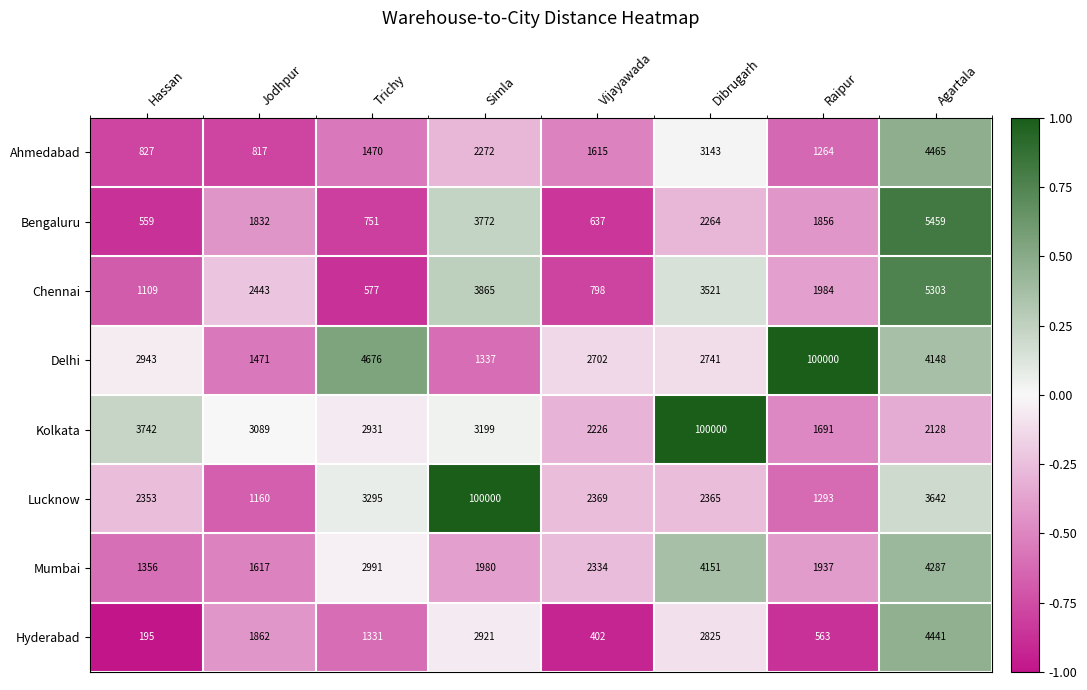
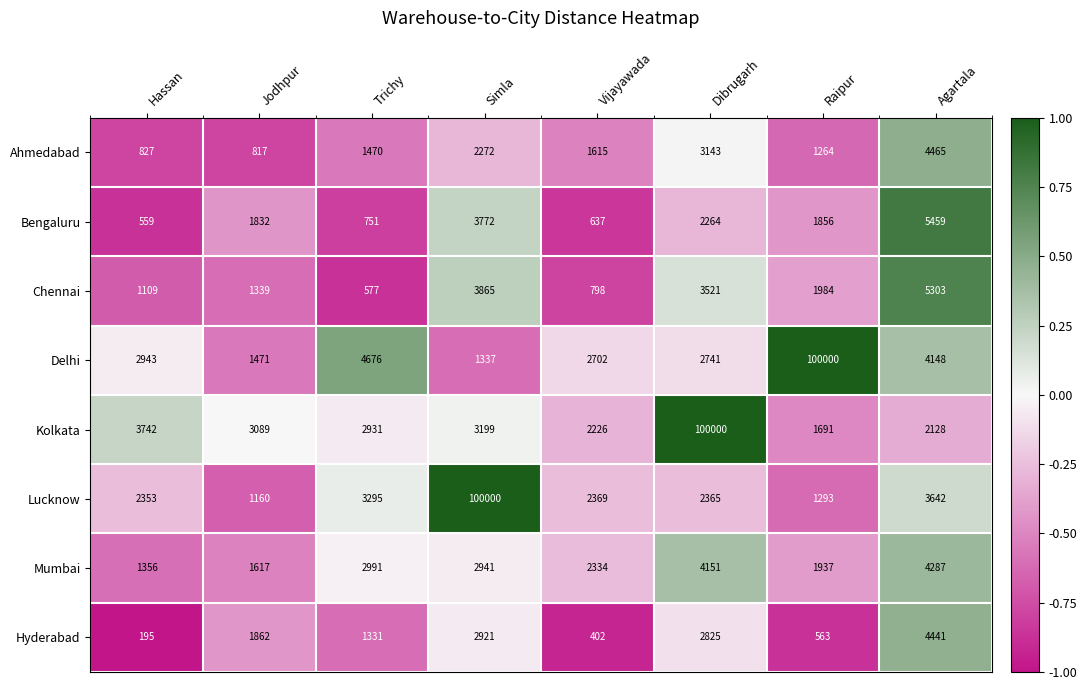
  {
    "Ahmedabad": {
      "Hassan": 827,
      "Jodhpur": 817,
      "Trichy": 1470,
      "Simla": 2272,
      "Vijayawada": 1615,
      "Dibrugarh": 3143,
      "Raipur": 1264,
      "Agartala": 4465
    },
    "Bengaluru": {
      "Hassan": 559,
      "Jodhpur": 1832,
      "Trichy": 751,
      "Simla": 3772,
      "Vijayawada": 637,
      "Dibrugarh": 2264,
      "Raipur": 1856,
      "Agartala": 5459
    },
    "Chennai": {
      "Hassan": 1109,
-     "Jodhpur": 2443,
+     "Jodhpur": 1339,
      "Trichy": 577,
      "Simla": 3865,
      "Vijayawada": 798,
      "Dibrugarh": 3521,
      "Raipur": 1984,
      "Agartala": 5303
    },
    "Delhi": {
      "Hassan": 2943,
      "Jodhpur": 1471,
      "Trichy": 4676,
      "Simla": 1337,
      "Vijayawada": 2702,
      "Dibrugarh": 2741,
      "Raipur": 100000,
      "Agartala": 4148
    },
    "Kolkata": {
      "Hassan": 3742,
      "Jodhpur": 3089,
      "Trichy": 2931,
      "Simla": 3199,
      "Vijayawada": 2226,
      "Dibrugarh": 100000,
      "Raipur": 1691,
      "Agartala": 2128
    },
    "Lucknow": {
      "Hassan": 2353,
      "Jodhpur": 1160,
      "Trichy": 3295,
      "Simla": 100000,
      "Vijayawada": 2369,
      "Dibrugarh": 2365,
      "Raipur": 1293,
      "Agartala": 3642
    },
    "Mumbai": {
      "Hassan": 1356,
      "Jodhpur": 1617,
      "Trichy": 2991,
-     "Simla": 1980,
+     "Simla": 2941,
      "Vijayawada": 2334,
      "Dibrugarh": 4151,
      "Raipur": 1937,
      "Agartala": 4287
    },
    "Hyderabad": {
      "Hassan": 195,
      "Jodhpur": 1862,
      "Trichy": 1331,
      "Simla": 2921,
      "Vijayawada": 402,
      "Dibrugarh": 2825,
      "Raipur": 563,
      "Agartala": 4441
    }
  }
